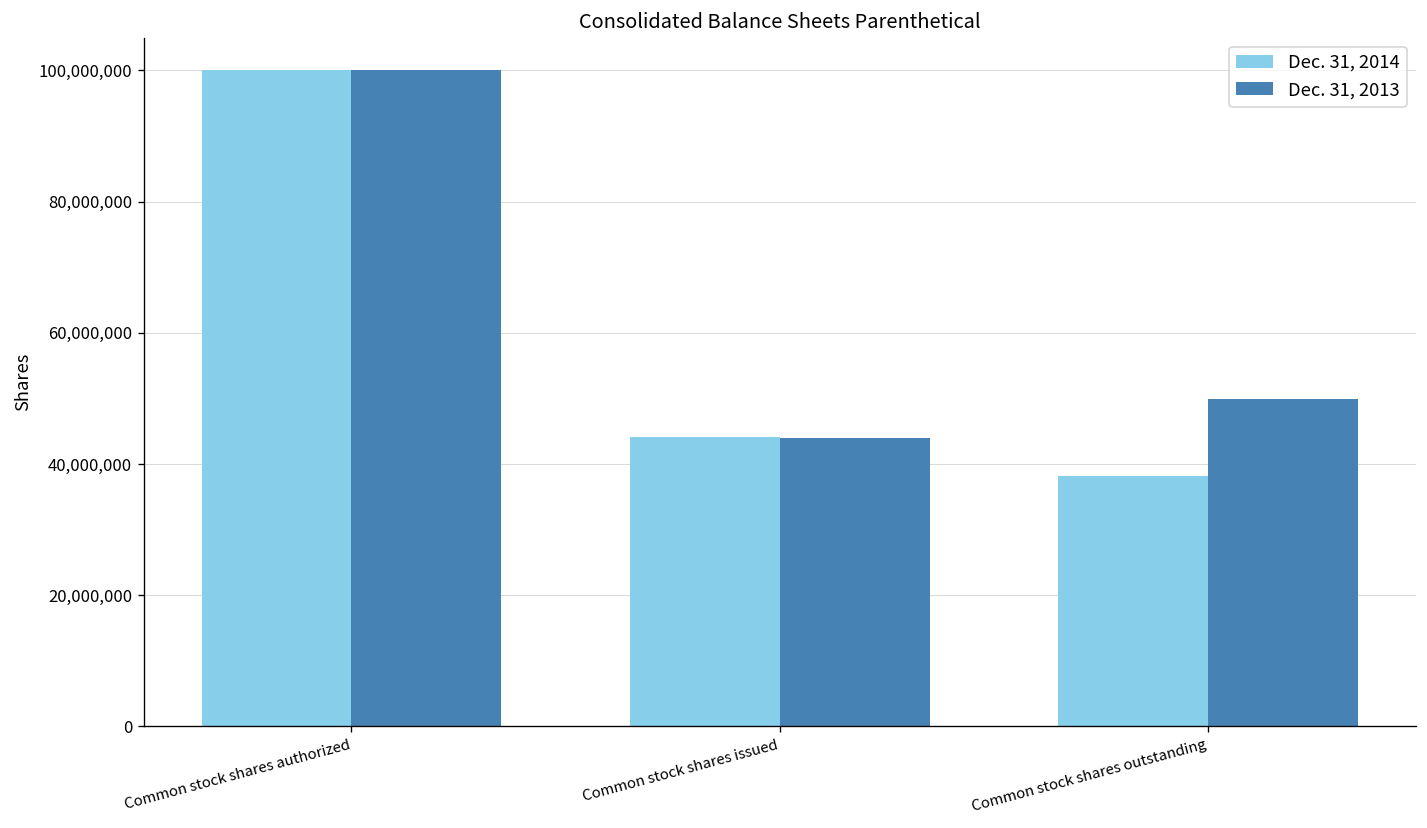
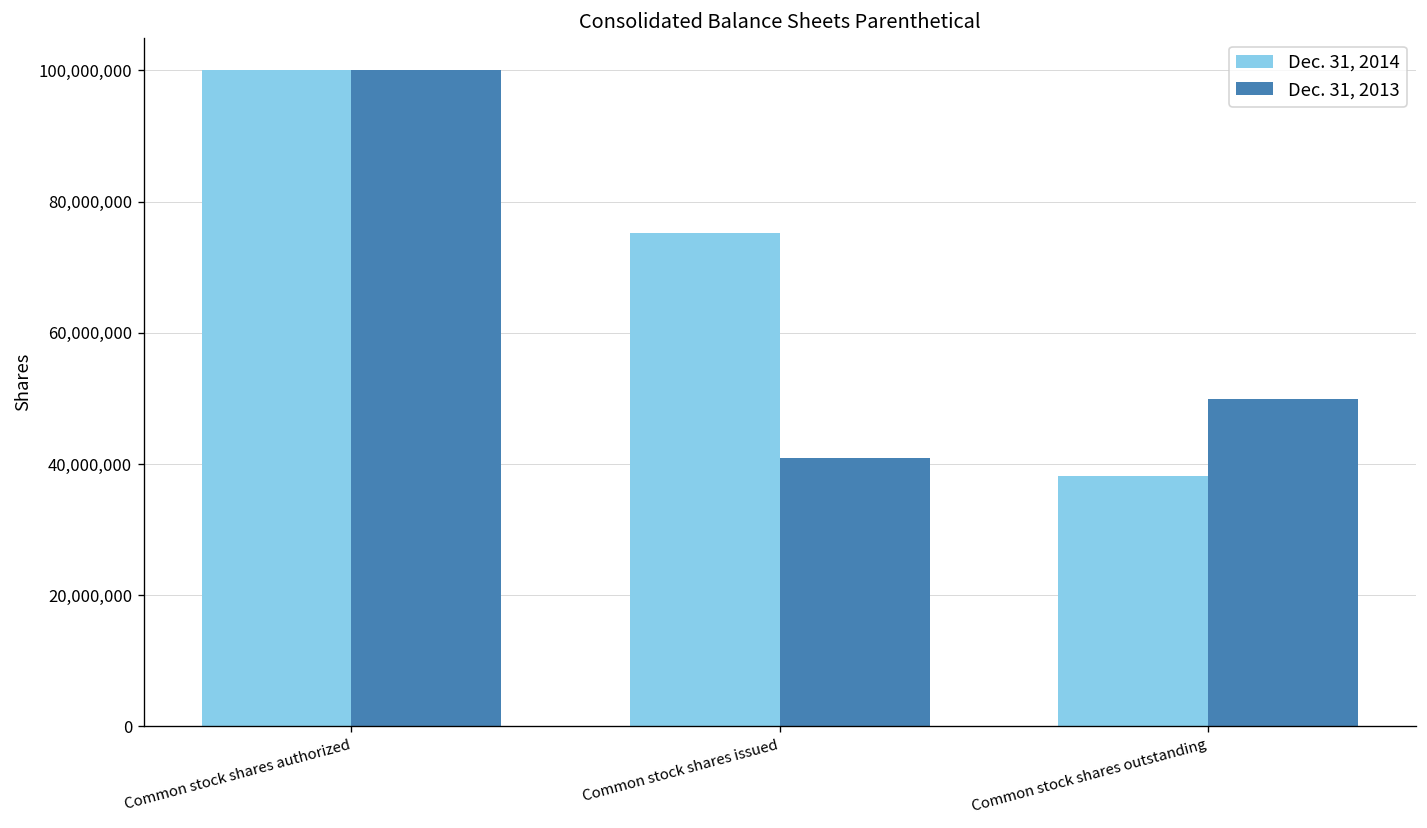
  {
    "Dec. 31, 2014": {
      "Common stock shares authorized": "100,000,000",
-     "Common stock shares issued": "44,000,000",
+     "Common stock shares issued": "75,000,000",
      "Common stock shares outstanding": "38,000,000"
    },
    "Dec. 31, 2013": {
      "Common stock shares authorized": "100,000,000",
-     "Common stock shares issued": "44,000,000",
+     "Common stock shares issued": "41,000,000",
      "Common stock shares outstanding": "50,000,000"
    }
  }
